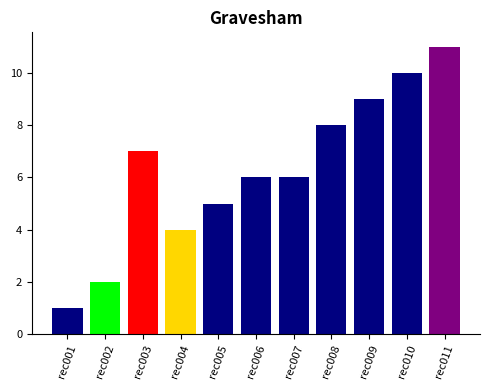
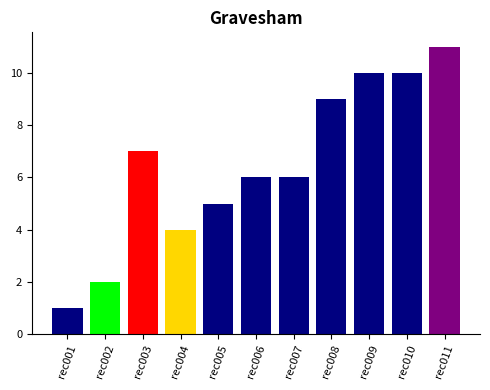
  {
    "rec001": 1,
    "rec002": 2,
    "rec003": 7,
    "rec004": 4,
    "rec005": 5,
    "rec006": 6,
    "rec007": 6,
-   "rec008": 8,
-   "rec009": 9,
+   "rec008": 9,
+   "rec009": 10,
    "rec010": 10,
    "rec011": 11
  }
